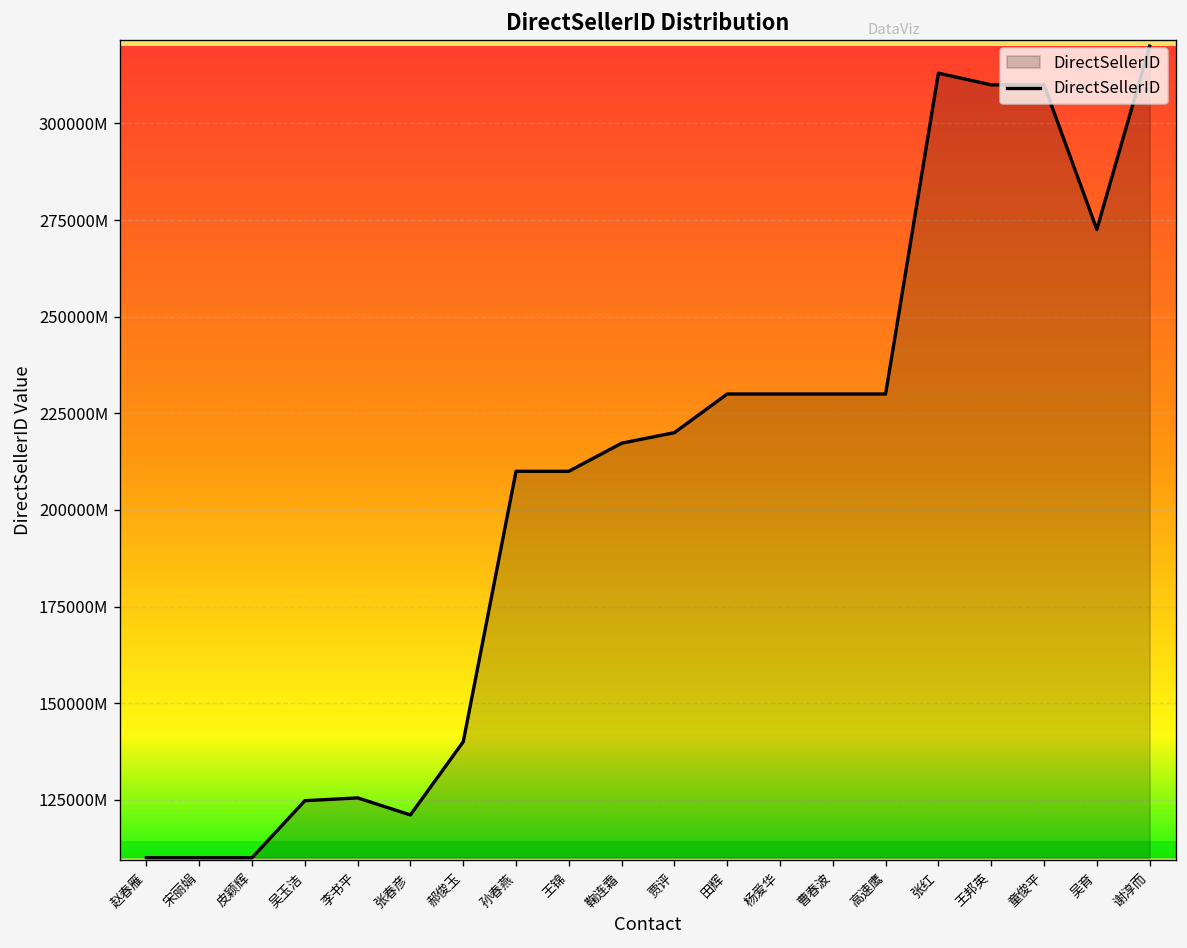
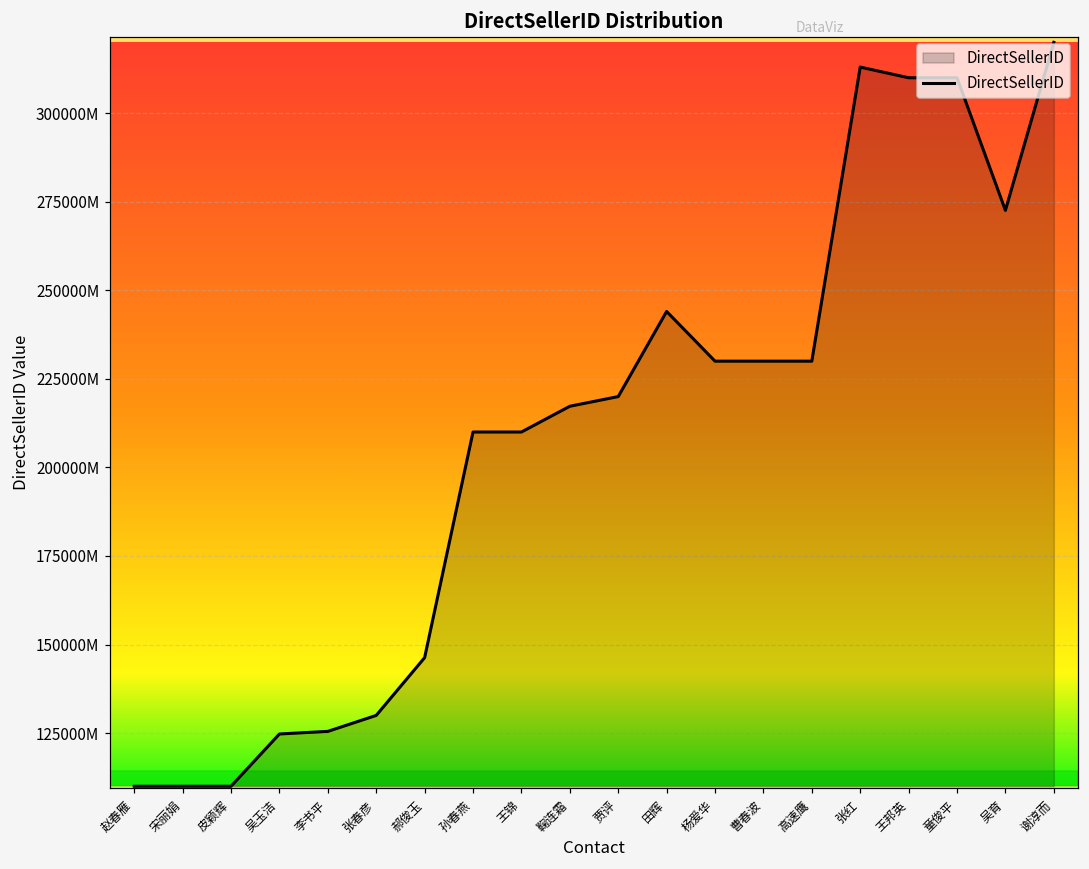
  {
    "吴玉洁": 125000000000,
    "李书平": 125000000000,
-   "张春彦": 121000000000,
-   "郝俊玉": 140000000000,
+   "张春彦": 130000000000,
+   "郝俊玉": 146000000000,
    "孙春燕": 210000000000,
    "王锦": 210000000000,
    "鞠连霜": 217000000000,
    "贾评": 220000000000,
-   "田辉": 230000000000,
+   "田辉": 244000000000,
    "杨爱华": 230000000000,
    "曹春波": 230000000000,
    "高速鹰": 230000000000,
    "张红": 313000000000,
    "王邦英": 310000000000,
    "吴育": 273000000000,
    "谢淳而": 320000000000
  }
